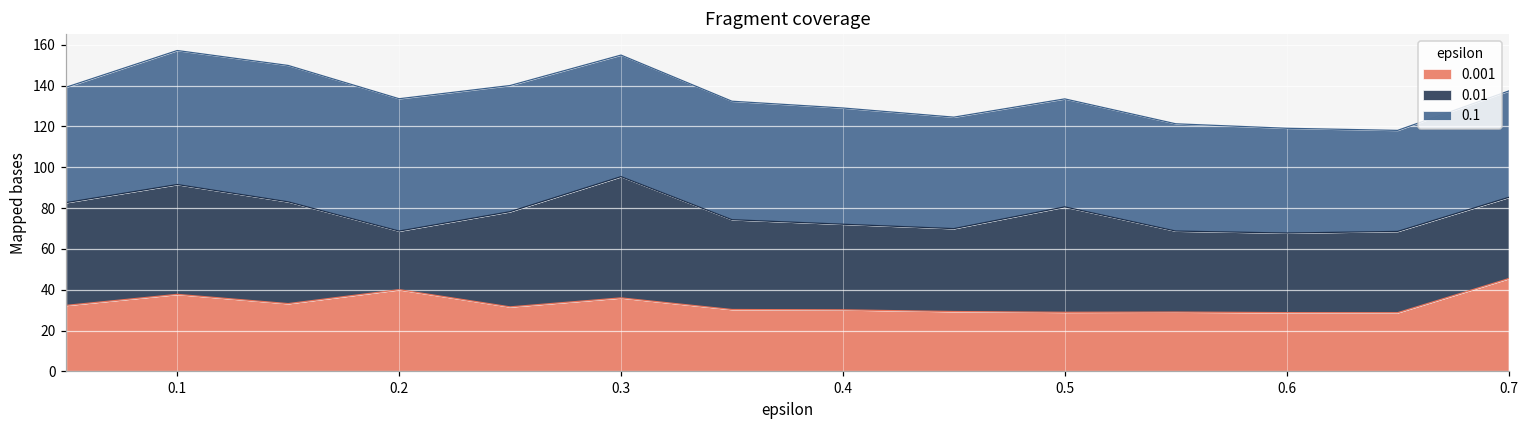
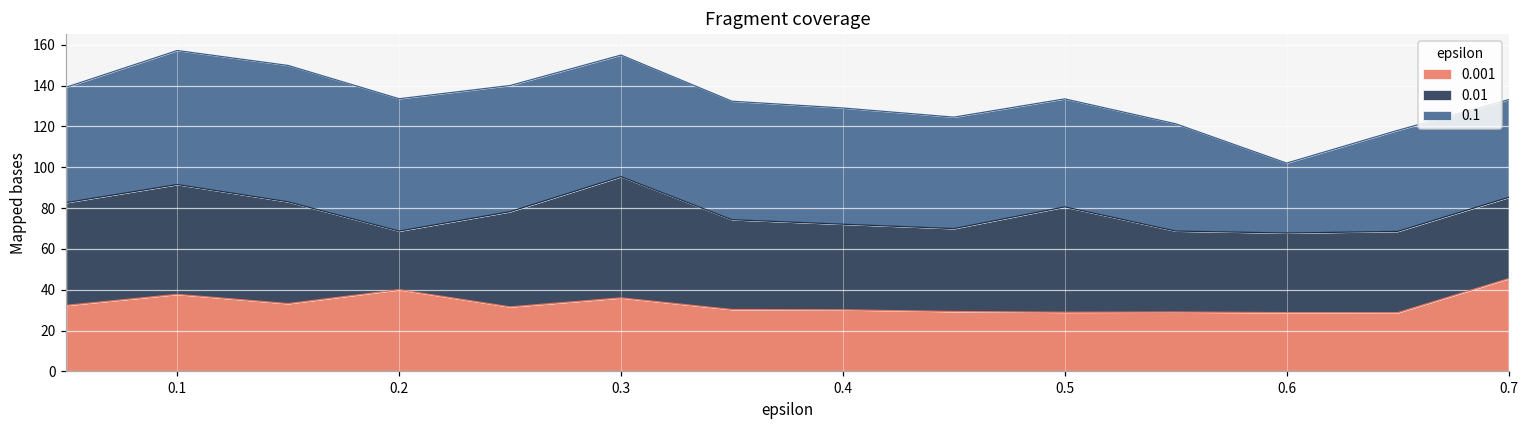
  {
    "0.001": {
      "0.1": 38,
      "0.2": 40,
      "0.3": 36,
      "0.4": 30,
      "0.5": 29,
      "0.6": 29,
      "0.7": 45
    },
    "0.01": {
      "0.1": 54,
      "0.2": 29,
      "0.3": 59,
      "0.4": 42,
      "0.5": 52,
      "0.6": 39,
      "0.7": 40
    },
    "0.1": {
      "0.1": 66,
      "0.2": 65,
      "0.3": 60,
      "0.4": 57,
      "0.5": 53,
-     "0.6": 51,
-     "0.7": 52
+     "0.6": 34,
+     "0.7": 48
    }
  }
